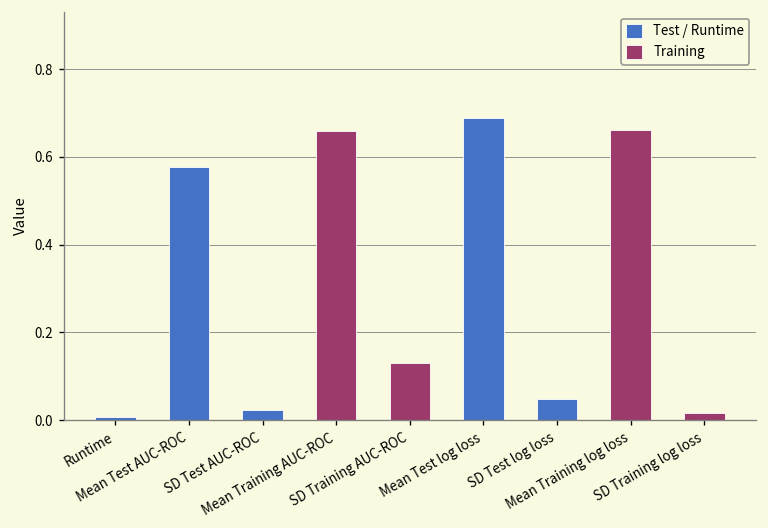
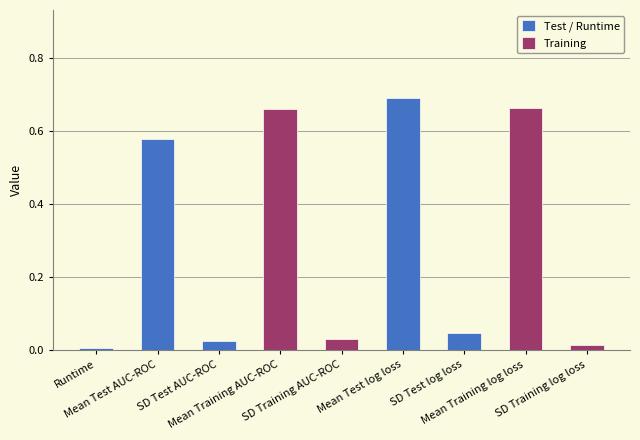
  {
    "Mean Test AUC-ROC": 0.58,
    "SD Test AUC-ROC": 0.02,
    "Mean Training AUC-ROC": 0.66,
-   "SD Training AUC-ROC": 0.13,
+   "SD Training AUC-ROC": 0.03,
    "Mean Test log loss": 0.69,
    "SD Test log loss": 0.05,
    "Mean Training log loss": 0.66,
    "SD Training log loss": 0.02
  }
